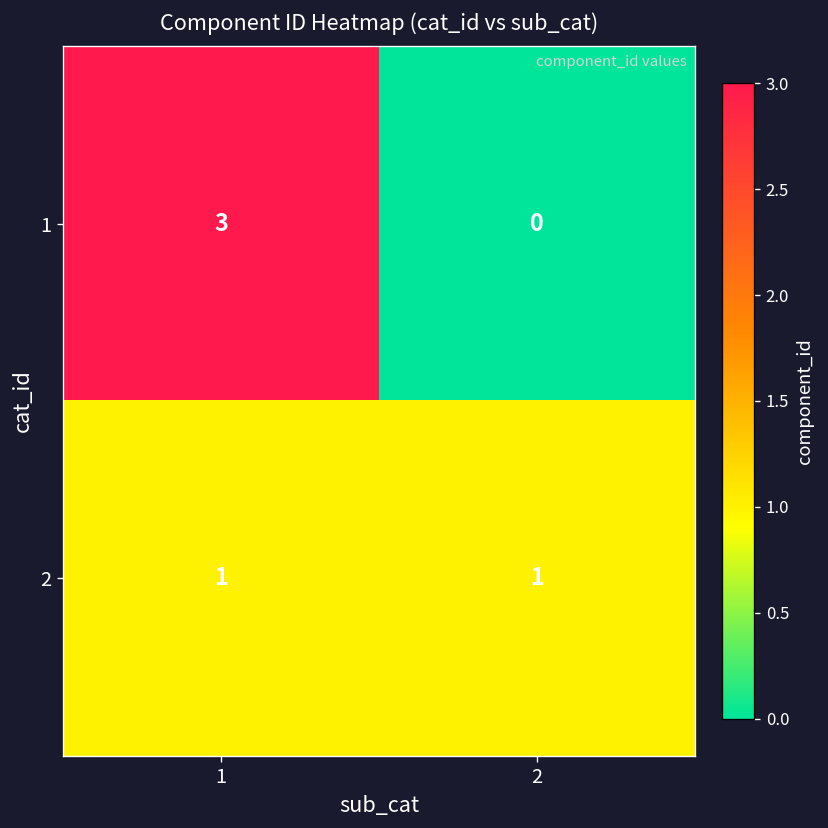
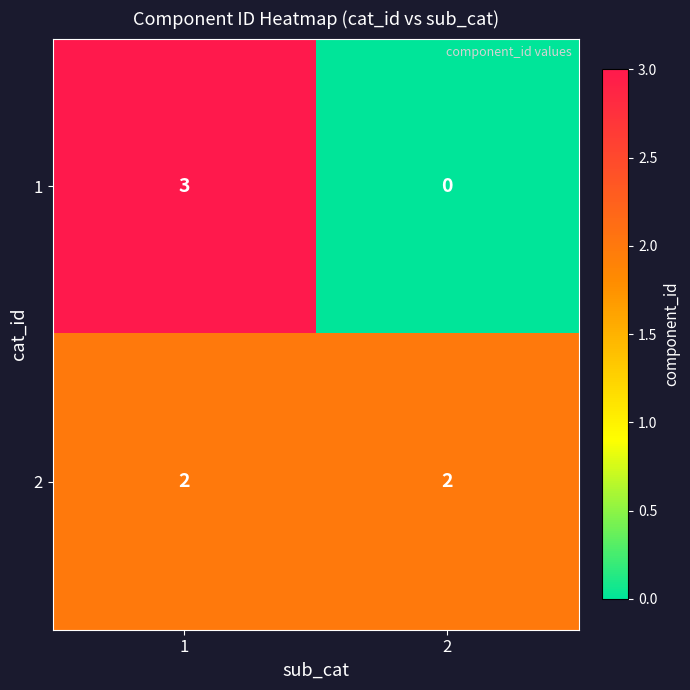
  {
    "1": {
      "1": 3
    },
    "2": {
-     "1": 1,
-     "2": 1
+     "1": 2,
+     "2": 2
    }
  }
